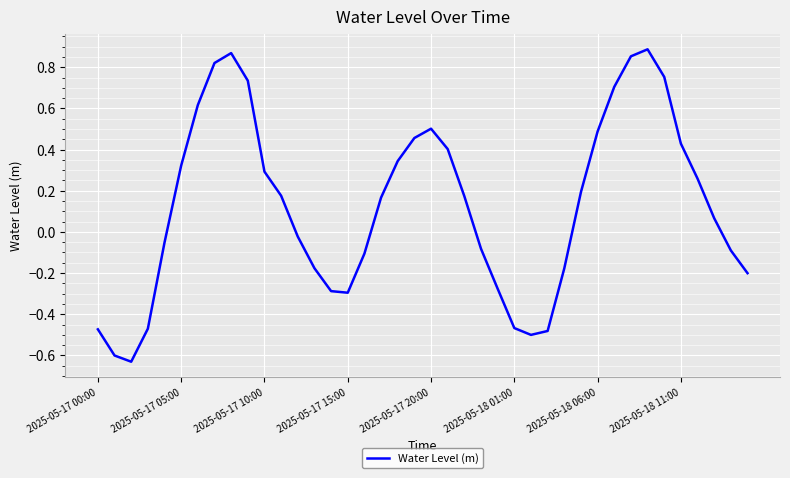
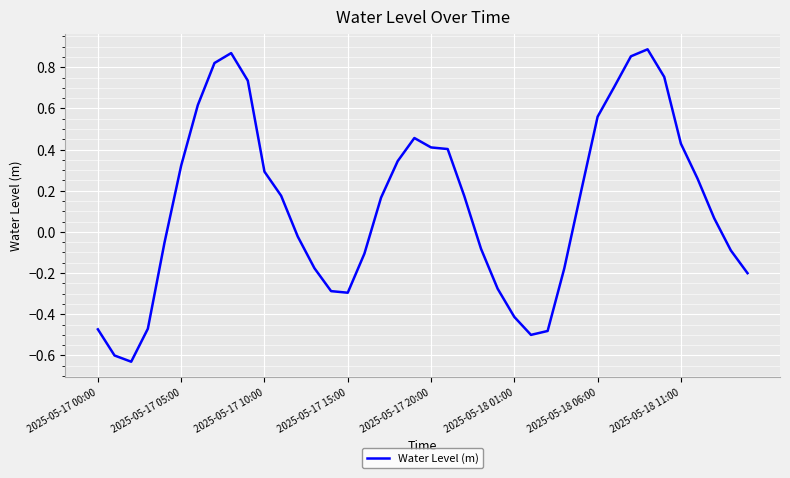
  {
    "2025-05-17 00:00": -0.47,
    "2025-05-17 05:00": 0.32,
    "2025-05-17 10:00": 0.29,
    "2025-05-17 15:00": -0.30,
-   "2025-05-17 20:00": 0.50,
-   "2025-05-18 01:00": -0.47,
-   "2025-05-18 06:00": 0.49,
+   "2025-05-17 20:00": 0.41,
+   "2025-05-18 01:00": -0.41,
+   "2025-05-18 06:00": 0.56,
    "2025-05-18 11:00": 0.43
  }
